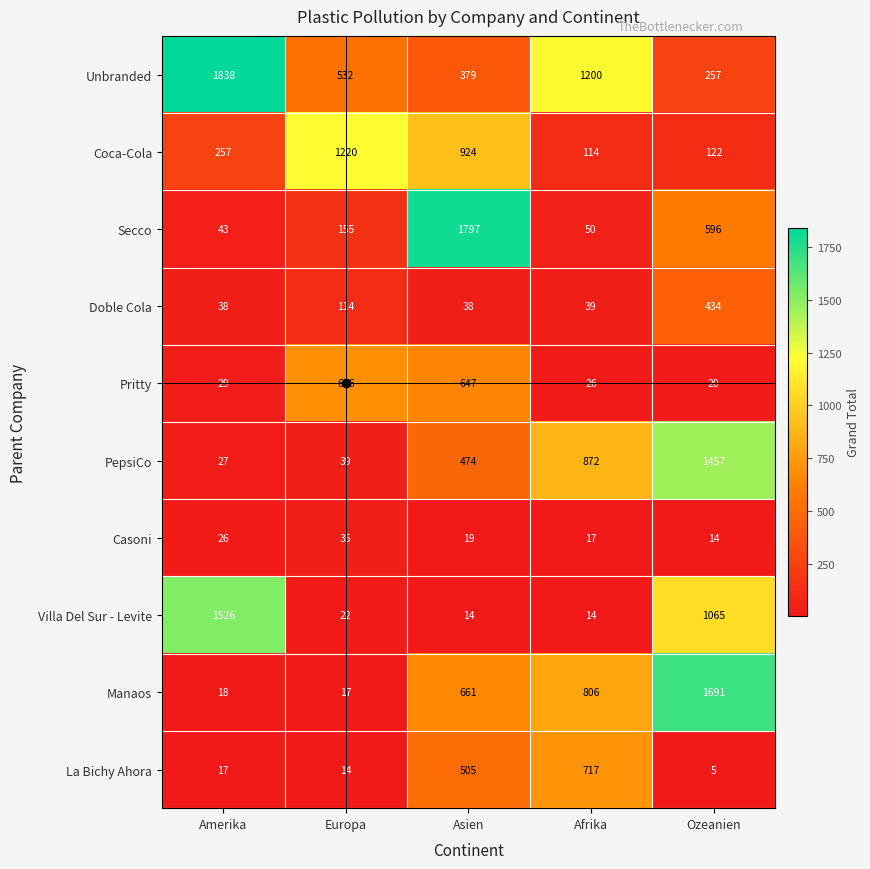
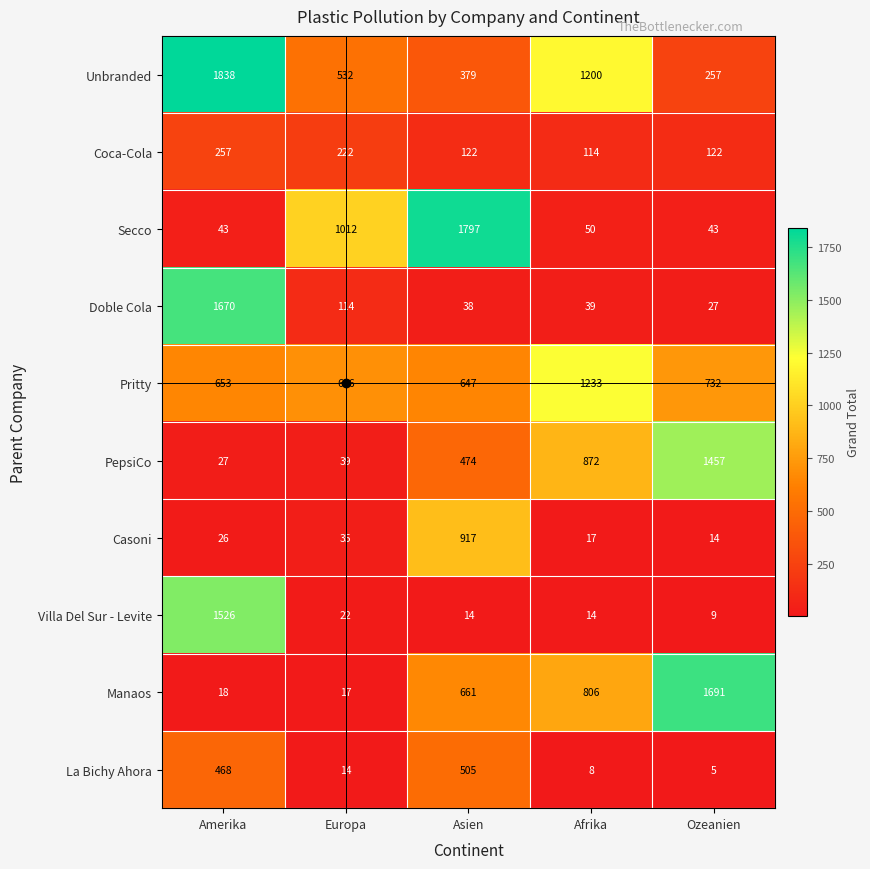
  {
    "Unbranded": {
      "Amerika": 1838,
      "Europa": 532,
      "Asien": 379,
      "Afrika": 1200,
      "Ozeanien": 257
    },
    "Coca-Cola": {
      "Amerika": 257,
-     "Europa": 1220,
-     "Asien": 924,
+     "Europa": 222,
+     "Asien": 122,
      "Afrika": 114,
      "Ozeanien": 122
    },
    "Secco": {
      "Amerika": 43,
-     "Europa": 155,
+     "Europa": 1012,
      "Asien": 1797,
      "Afrika": 50,
-     "Ozeanien": 596
+     "Ozeanien": 43
    },
    "Doble Cola": {
-     "Amerika": 38,
+     "Amerika": 1670,
      "Europa": 114,
      "Asien": 38,
      "Afrika": 39,
-     "Ozeanien": 434
+     "Ozeanien": 27
    },
    "Pritty": {
-     "Amerika": 29,
+     "Amerika": 653,
      "Asien": 647,
-     "Afrika": 26,
-     "Ozeanien": 20
+     "Afrika": 1233,
+     "Ozeanien": 732
    },
    "PepsiCo": {
      "Amerika": 27,
      "Europa": 39,
      "Asien": 474,
      "Afrika": 872,
      "Ozeanien": 1457
    },
    "Casoni": {
      "Amerika": 26,
      "Europa": 35,
-     "Asien": 19,
+     "Asien": 917,
      "Afrika": 17,
      "Ozeanien": 14
    },
    "Villa Del Sur - Levite": {
      "Amerika": 1526,
      "Europa": 22,
      "Asien": 14,
      "Afrika": 14,
-     "Ozeanien": 1065
+     "Ozeanien": 9
    },
    "Manaos": {
      "Amerika": 18,
      "Europa": 17,
      "Asien": 661,
      "Afrika": 806,
      "Ozeanien": 1691
    },
    "La Bichy Ahora": {
-     "Amerika": 17,
+     "Amerika": 468,
      "Europa": 14,
      "Asien": 505,
-     "Afrika": 717,
+     "Afrika": 8,
      "Ozeanien": 5
    }
  }
